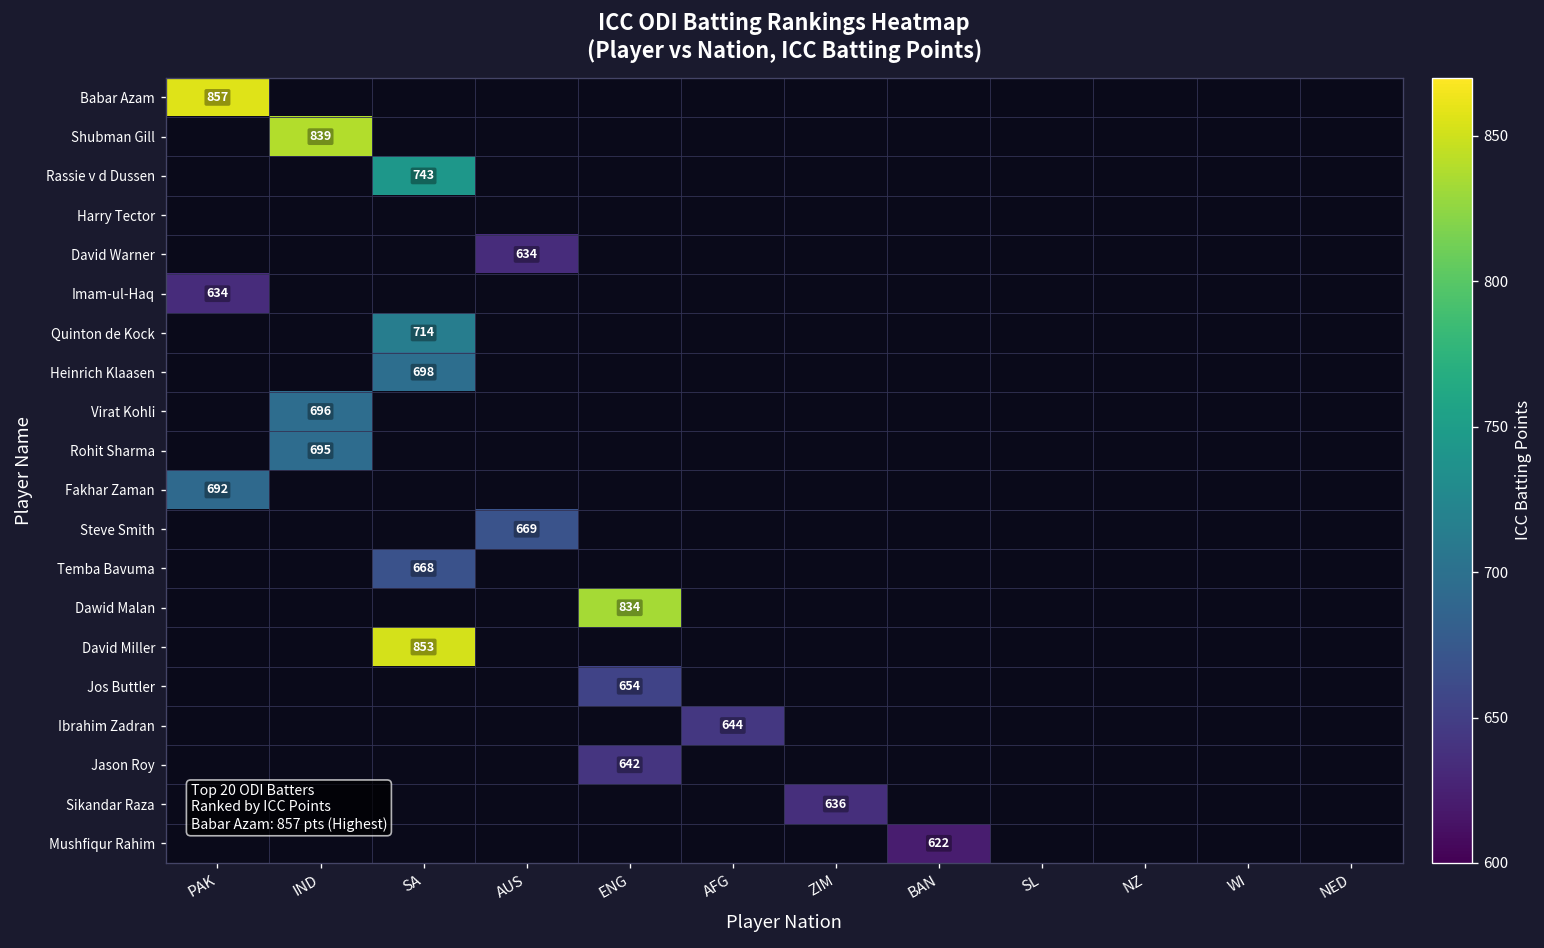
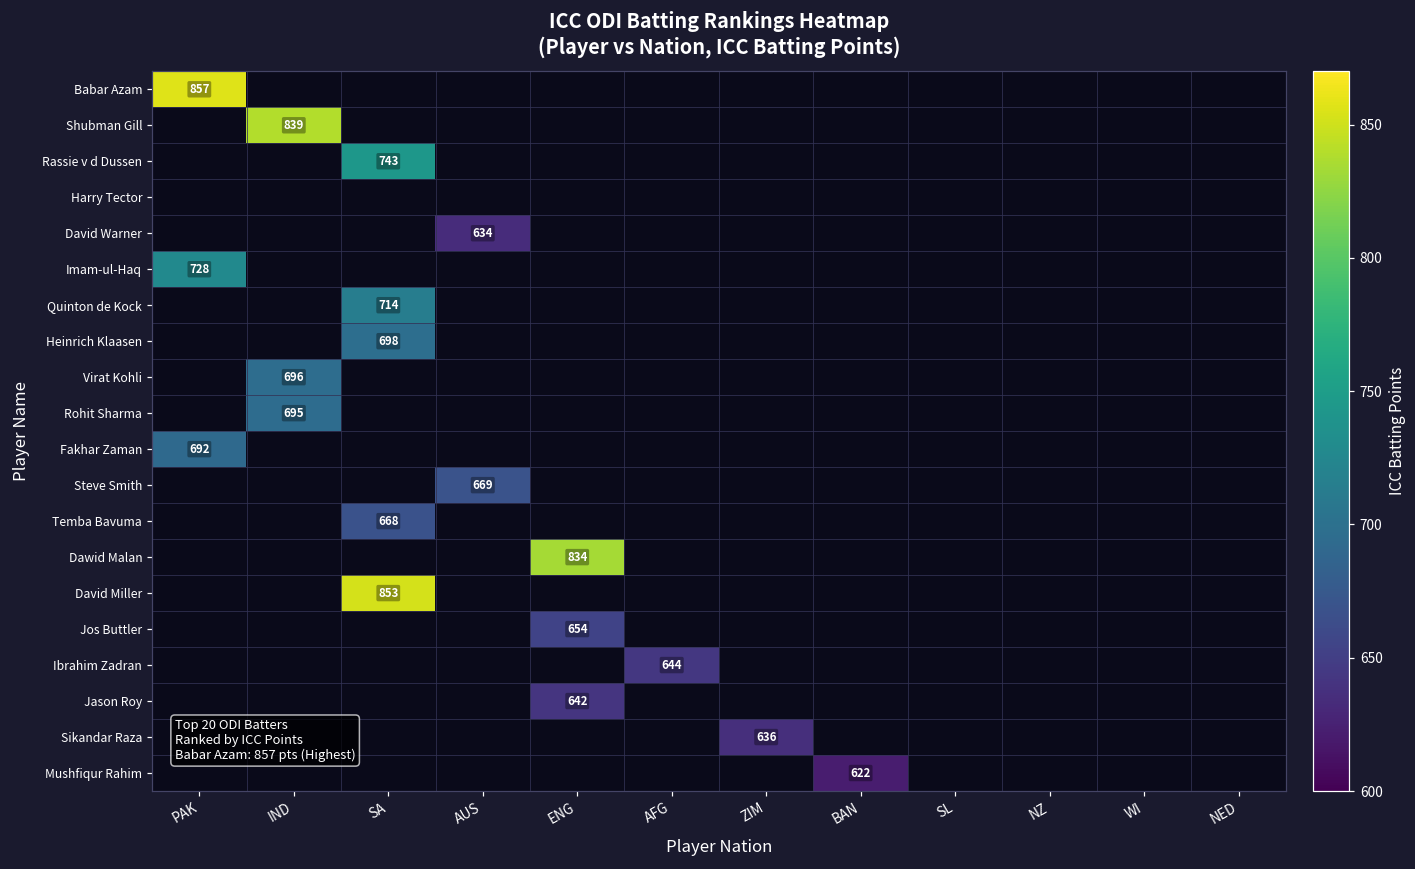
  {
    "Imam-ul-Haq": {
-     "PAK": 634
+     "PAK": 728
    }
  }
